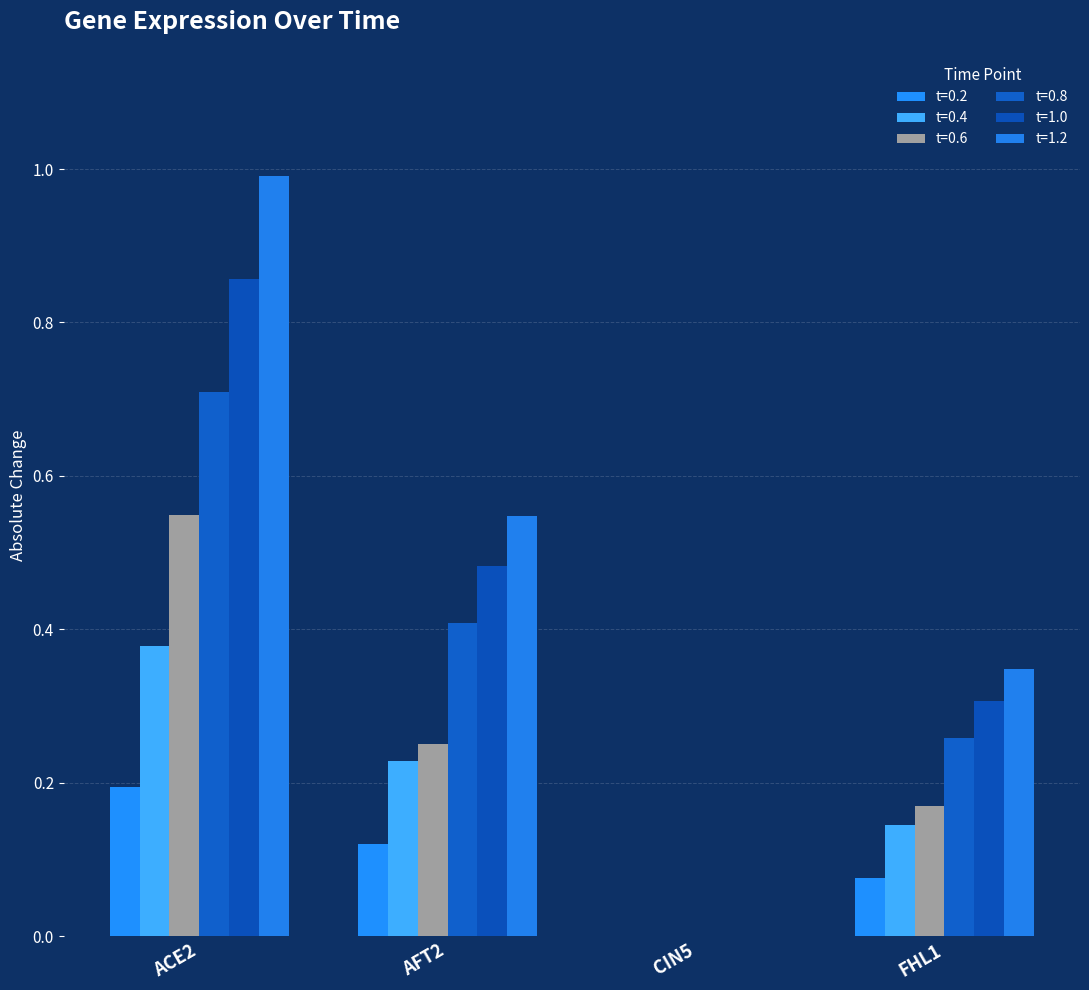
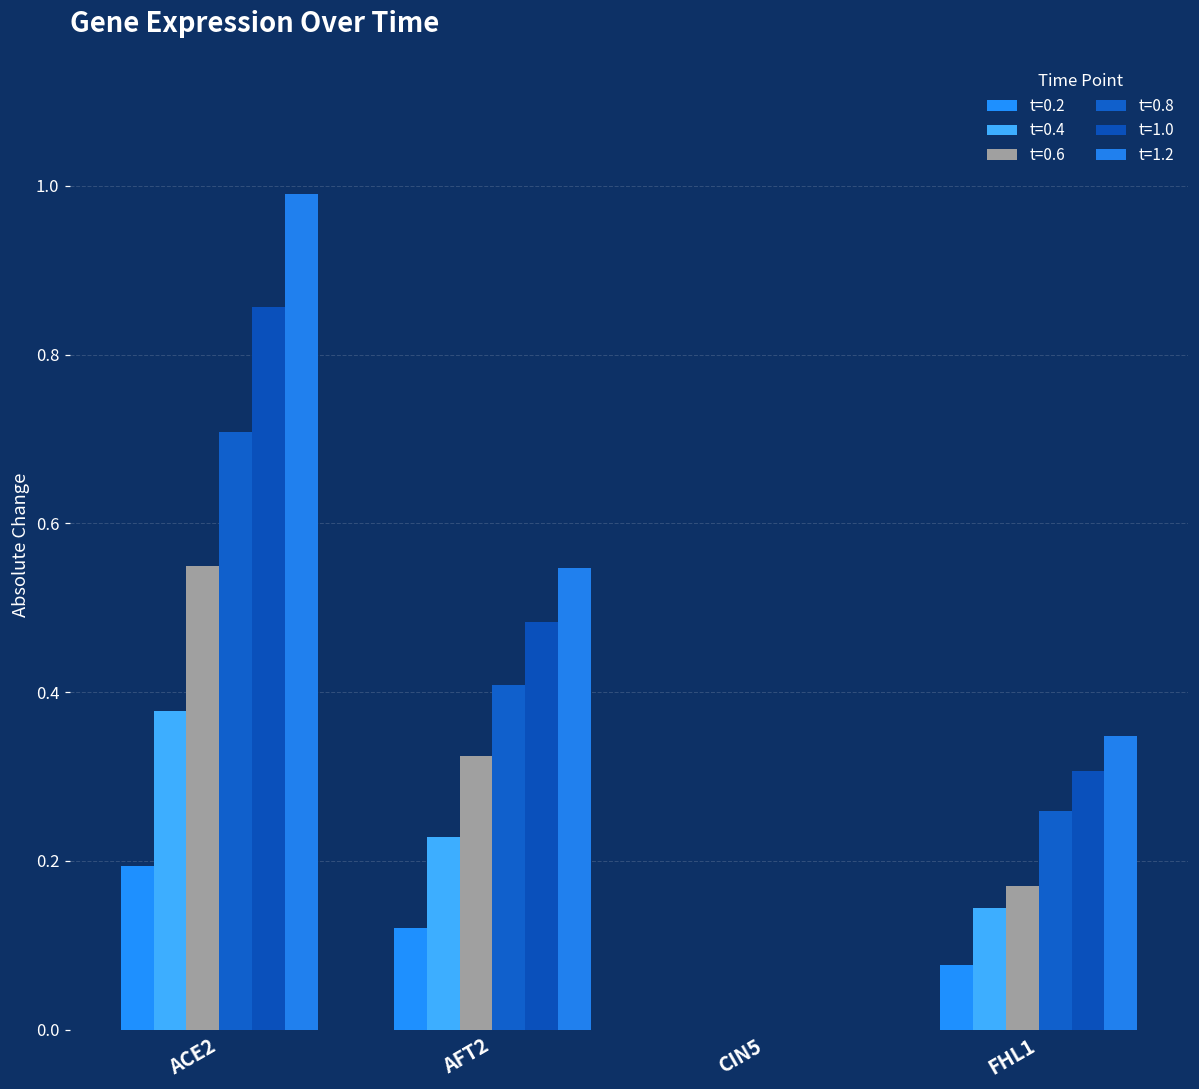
  {
    "t=0.6": {
      "ACE2": 0.55,
-     "AFT2": 0.25,
+     "AFT2": 0.32,
      "CIN5": 0.00,
      "FHL1": 0.17
    }
  }
